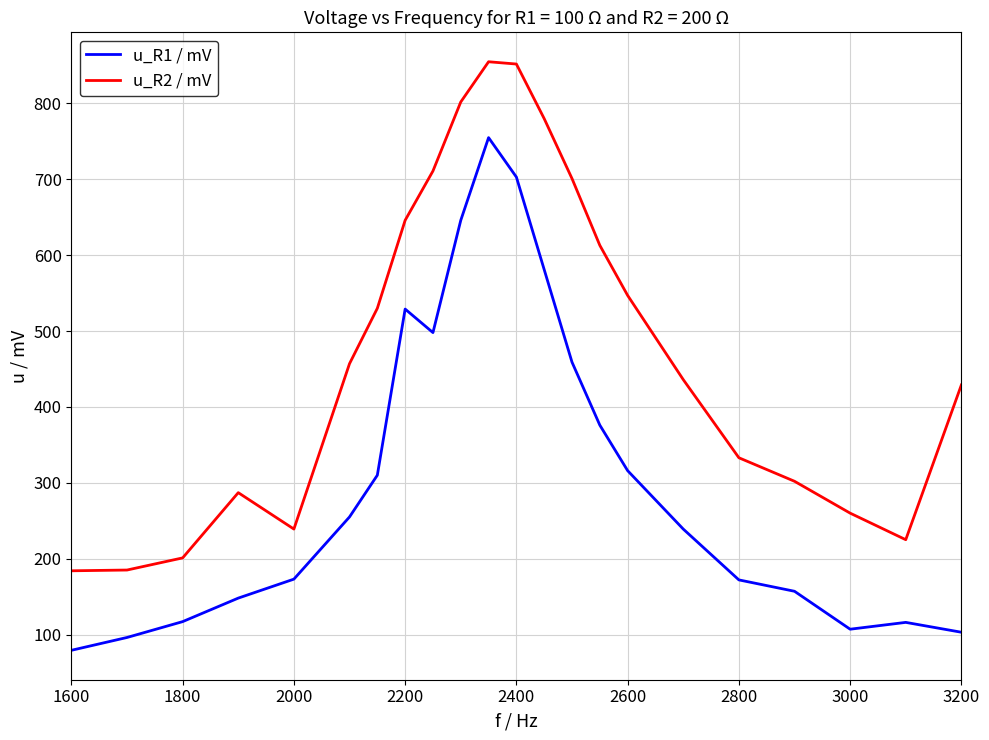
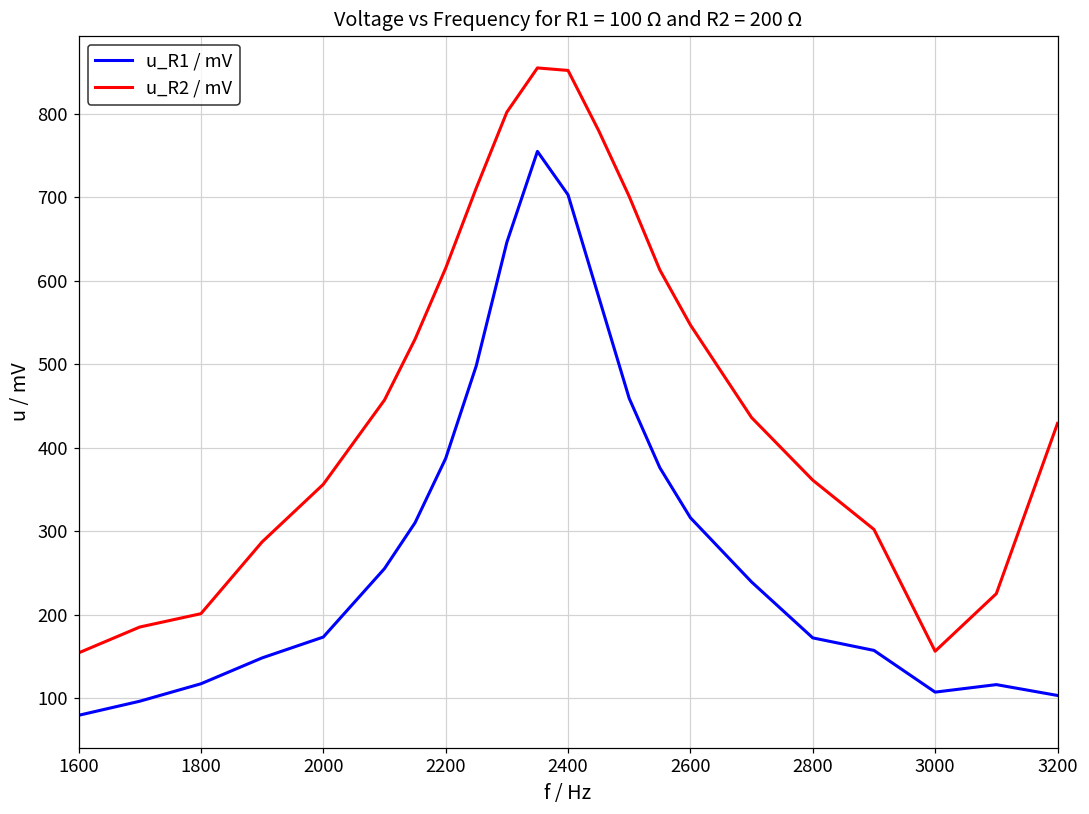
  {
    "u_R1 / mV": {
      "1600": 80,
      "1800": 120,
      "2000": 170,
-     "2200": 530,
+     "2200": 390,
      "2400": 700,
      "2600": 320,
      "2800": 170,
      "3000": 110,
      "3200": 100
    },
    "u_R2 / mV": {
-     "1600": 180,
+     "1600": 150,
      "1800": 200,
-     "2000": 240,
-     "2200": 650,
+     "2000": 360,
+     "2200": 620,
      "2400": 850,
      "2600": 550,
-     "2800": 330,
-     "3000": 260,
+     "2800": 360,
+     "3000": 160,
      "3200": 430
    }
  }
